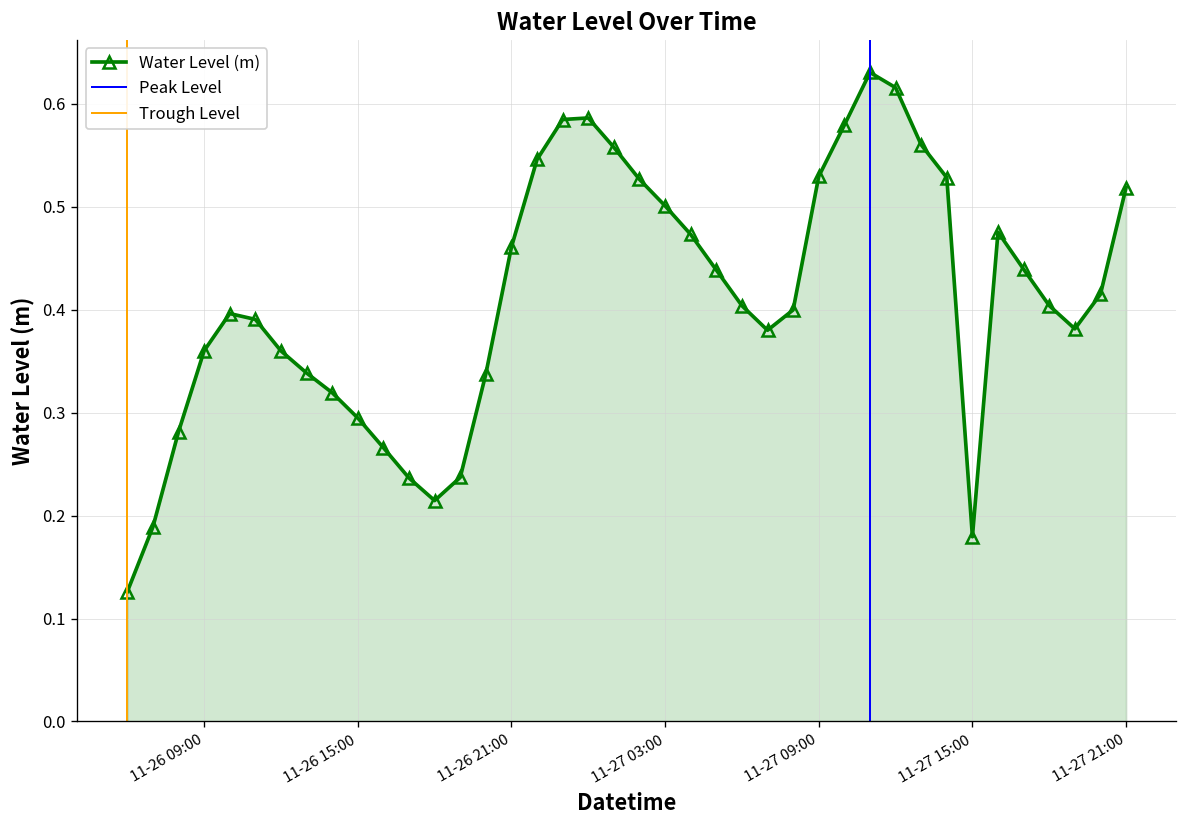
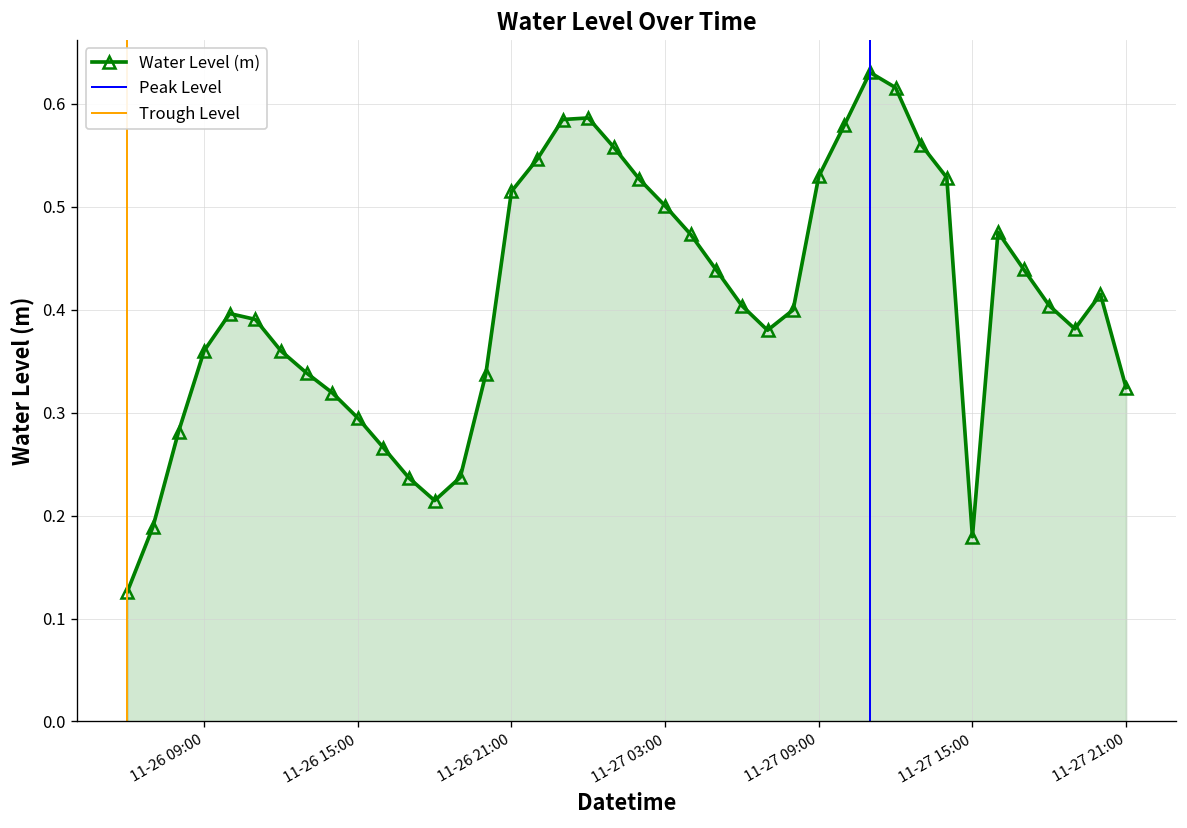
  {
    "11-26 09:00": 0.36,
    "11-26 15:00": 0.29,
-   "11-26 21:00": 0.46,
+   "11-26 21:00": 0.51,
    "11-27 03:00": 0.50,
    "11-27 09:00": 0.53,
    "11-27 15:00": 0.18,
-   "11-27 21:00": 0.52
+   "11-27 21:00": 0.32
  }
